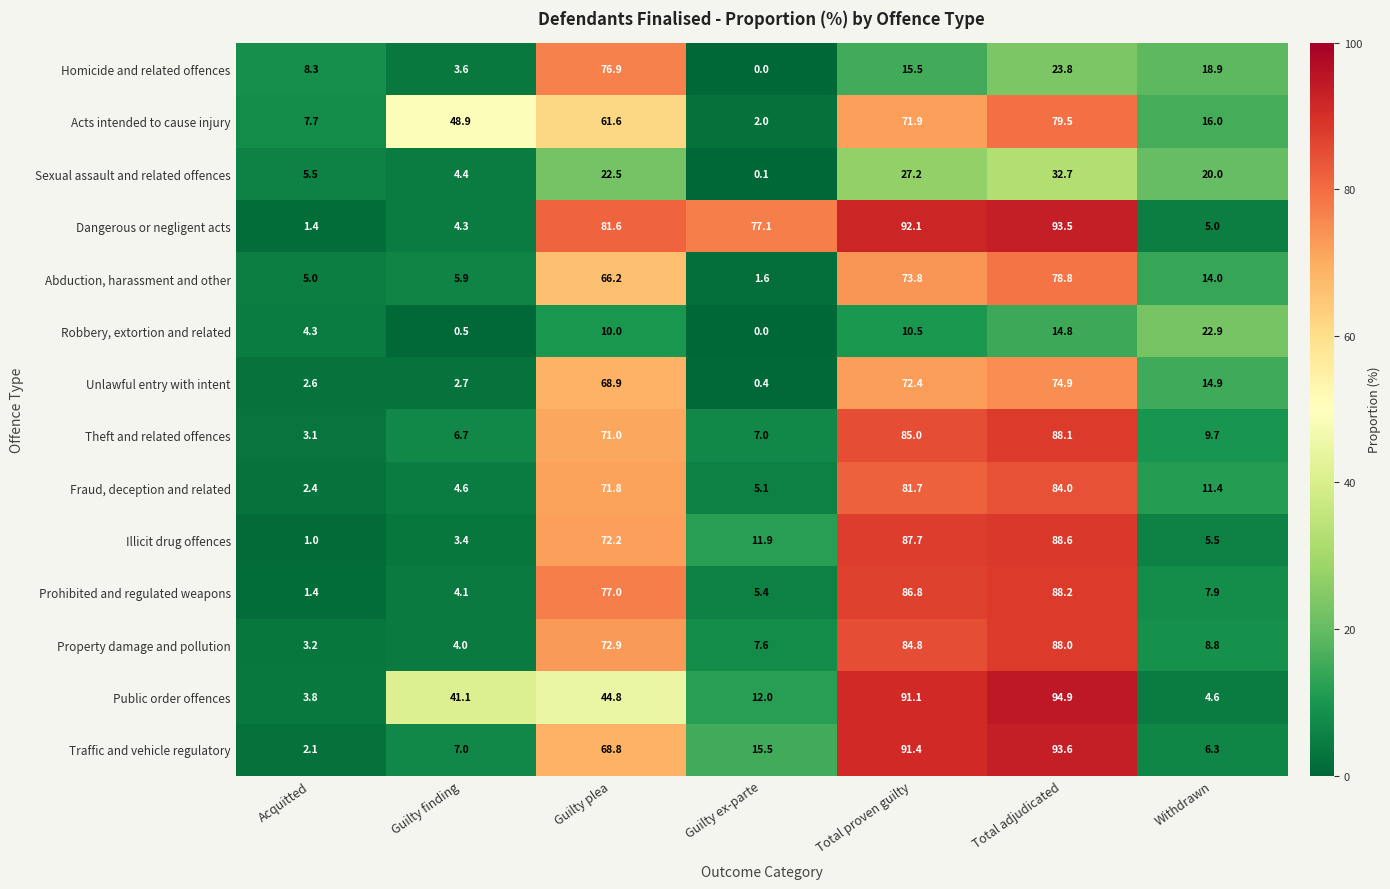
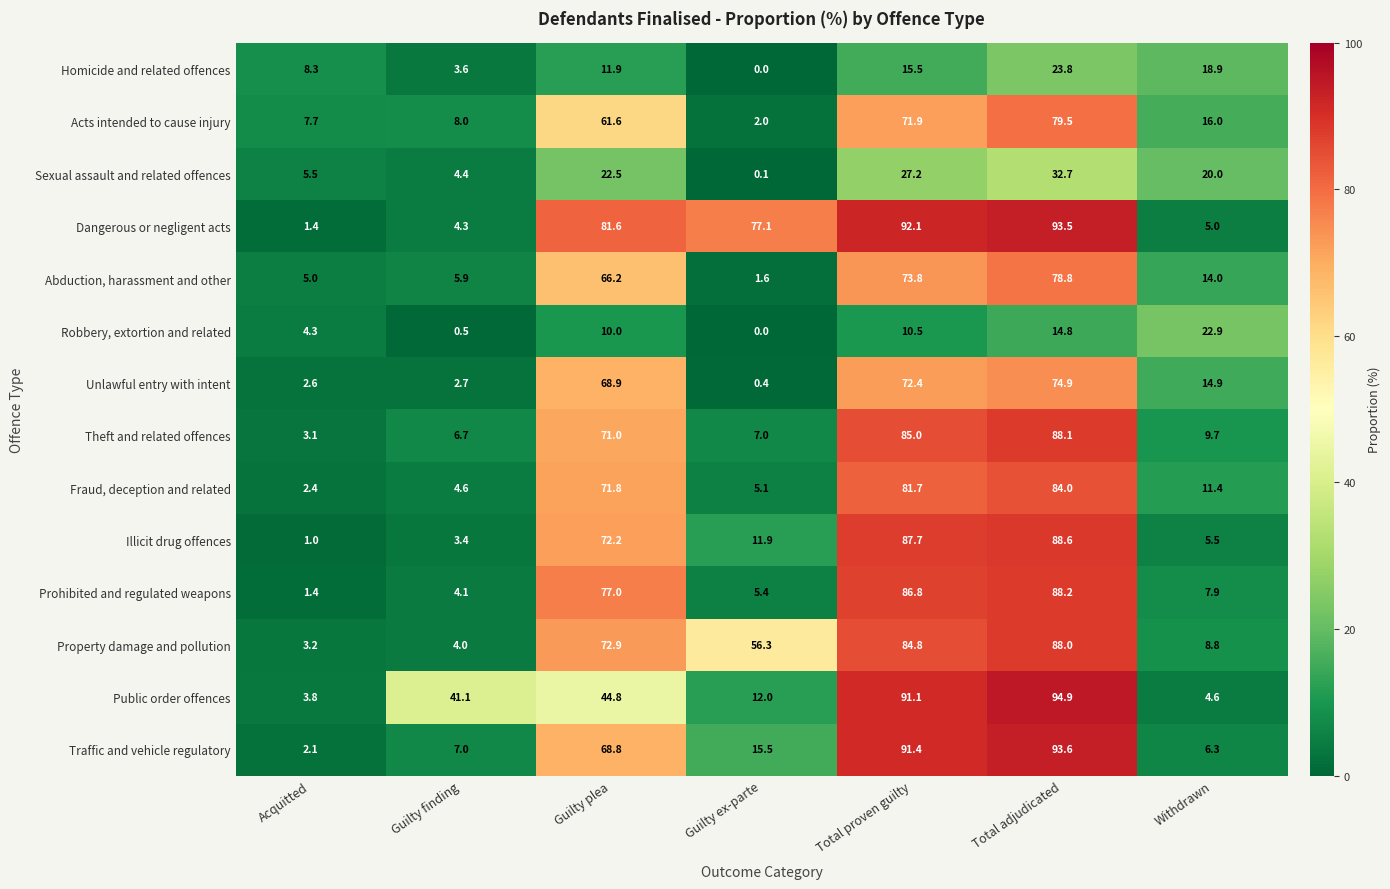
  {
    "Homicide and related offences": {
      "Acquitted": 8.3,
      "Guilty finding": 3.6,
-     "Guilty plea": 76.9,
+     "Guilty plea": 11.9,
      "Guilty ex-parte": 0.0,
      "Total proven guilty": 15.5,
      "Total adjudicated": 23.8,
      "Withdrawn": 18.9
    },
    "Acts intended to cause injury": {
      "Acquitted": 7.7,
-     "Guilty finding": 48.9,
+     "Guilty finding": 8.0,
      "Guilty plea": 61.6,
      "Guilty ex-parte": 2.0,
      "Total proven guilty": 71.9,
      "Total adjudicated": 79.5,
      "Withdrawn": 16.0
    },
    "Sexual assault and related offences": {
      "Acquitted": 5.5,
      "Guilty finding": 4.4,
      "Guilty plea": 22.5,
      "Guilty ex-parte": 0.1,
      "Total proven guilty": 27.2,
      "Total adjudicated": 32.7,
      "Withdrawn": 20.0
    },
    "Dangerous or negligent acts": {
      "Acquitted": 1.4,
      "Guilty finding": 4.3,
      "Guilty plea": 81.6,
      "Guilty ex-parte": 77.1,
      "Total proven guilty": 92.1,
      "Total adjudicated": 93.5,
      "Withdrawn": 5.0
    },
    "Abduction, harassment and other": {
      "Acquitted": 5.0,
      "Guilty finding": 5.9,
      "Guilty plea": 66.2,
      "Guilty ex-parte": 1.6,
      "Total proven guilty": 73.8,
      "Total adjudicated": 78.8,
      "Withdrawn": 14.0
    },
    "Robbery, extortion and related": {
      "Acquitted": 4.3,
      "Guilty finding": 0.5,
      "Guilty plea": 10.0,
      "Guilty ex-parte": 0.0,
      "Total proven guilty": 10.5,
      "Total adjudicated": 14.8,
      "Withdrawn": 22.9
    },
    "Unlawful entry with intent": {
      "Acquitted": 2.6,
      "Guilty finding": 2.7,
      "Guilty plea": 68.9,
      "Guilty ex-parte": 0.4,
      "Total proven guilty": 72.4,
      "Total adjudicated": 74.9,
      "Withdrawn": 14.9
    },
    "Theft and related offences": {
      "Acquitted": 3.1,
      "Guilty finding": 6.7,
      "Guilty plea": 71.0,
      "Guilty ex-parte": 7.0,
      "Total proven guilty": 85.0,
      "Total adjudicated": 88.1,
      "Withdrawn": 9.7
    },
    "Fraud, deception and related": {
      "Acquitted": 2.4,
      "Guilty finding": 4.6,
      "Guilty plea": 71.8,
      "Guilty ex-parte": 5.1,
      "Total proven guilty": 81.7,
      "Total adjudicated": 84.0,
      "Withdrawn": 11.4
    },
    "Illicit drug offences": {
      "Acquitted": 1.0,
      "Guilty finding": 3.4,
      "Guilty plea": 72.2,
      "Guilty ex-parte": 11.9,
      "Total proven guilty": 87.7,
      "Total adjudicated": 88.6,
      "Withdrawn": 5.5
    },
    "Prohibited and regulated weapons": {
      "Acquitted": 1.4,
      "Guilty finding": 4.1,
      "Guilty plea": 77.0,
      "Guilty ex-parte": 5.4,
      "Total proven guilty": 86.8,
      "Total adjudicated": 88.2,
      "Withdrawn": 7.9
    },
    "Property damage and pollution": {
      "Acquitted": 3.2,
      "Guilty finding": 4.0,
      "Guilty plea": 72.9,
-     "Guilty ex-parte": 7.6,
+     "Guilty ex-parte": 56.3,
      "Total proven guilty": 84.8,
      "Total adjudicated": 88.0,
      "Withdrawn": 8.8
    },
    "Public order offences": {
      "Acquitted": 3.8,
      "Guilty finding": 41.1,
      "Guilty plea": 44.8,
      "Guilty ex-parte": 12.0,
      "Total proven guilty": 91.1,
      "Total adjudicated": 94.9,
      "Withdrawn": 4.6
    },
    "Traffic and vehicle regulatory": {
      "Acquitted": 2.1,
      "Guilty finding": 7.0,
      "Guilty plea": 68.8,
      "Guilty ex-parte": 15.5,
      "Total proven guilty": 91.4,
      "Total adjudicated": 93.6,
      "Withdrawn": 6.3
    }
  }
